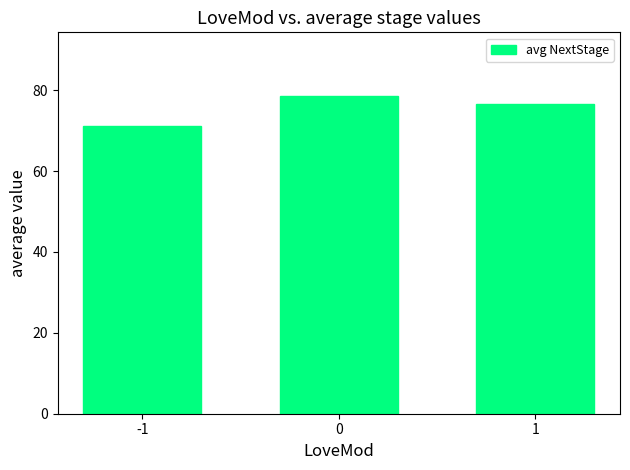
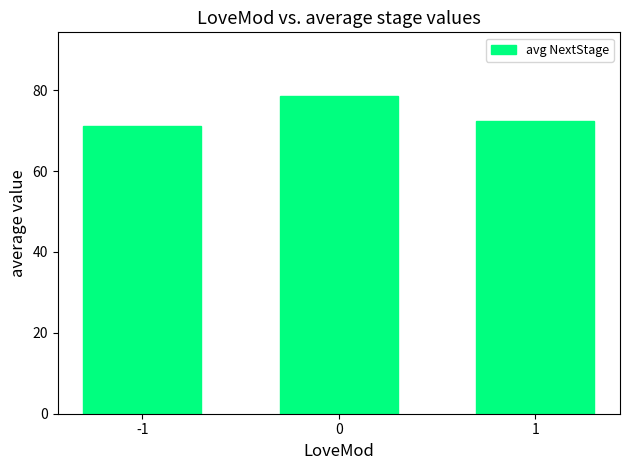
  {
    "-1": 71,
    "0": 79,
-   "1": 77
+   "1": 72
  }
